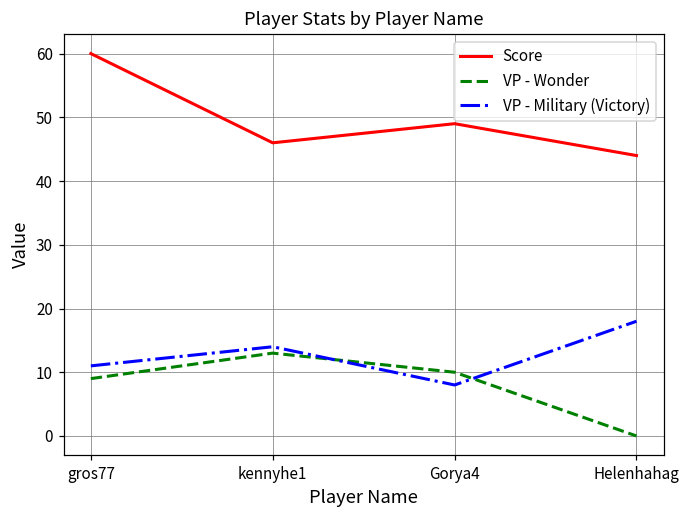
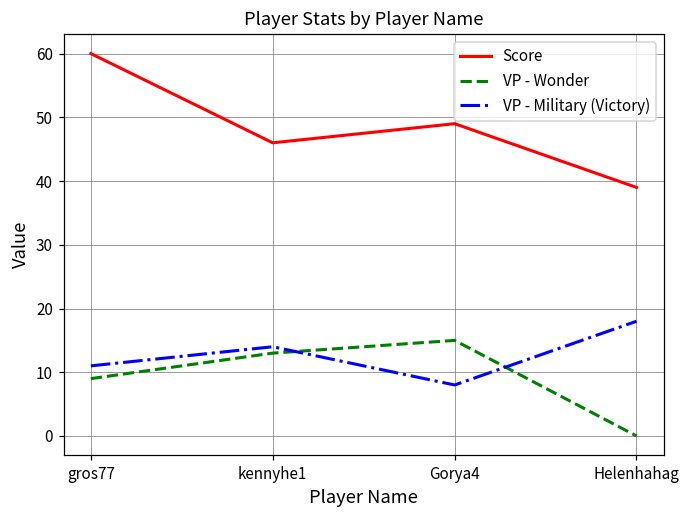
  {
    "Score": {
      "gros77": 60,
      "kennyhe1": 46,
      "Gorya4": 49,
-     "Helenhahag": 44
+     "Helenhahag": 39
    },
    "VP - Wonder": {
      "gros77": 9,
      "kennyhe1": 13,
-     "Gorya4": 10,
+     "Gorya4": 15,
      "Helenhahag": 0
    },
    "VP - Military (Victory)": {
      "gros77": 11,
      "kennyhe1": 14,
      "Gorya4": 8,
      "Helenhahag": 18
    }
  }
